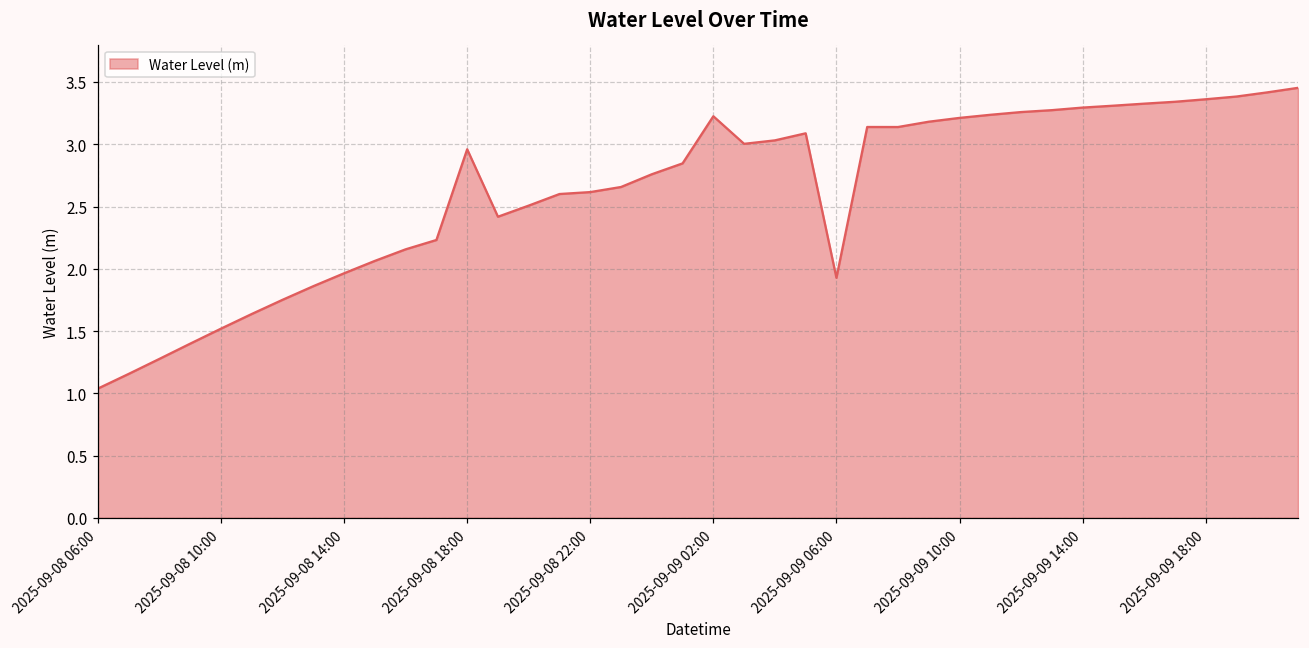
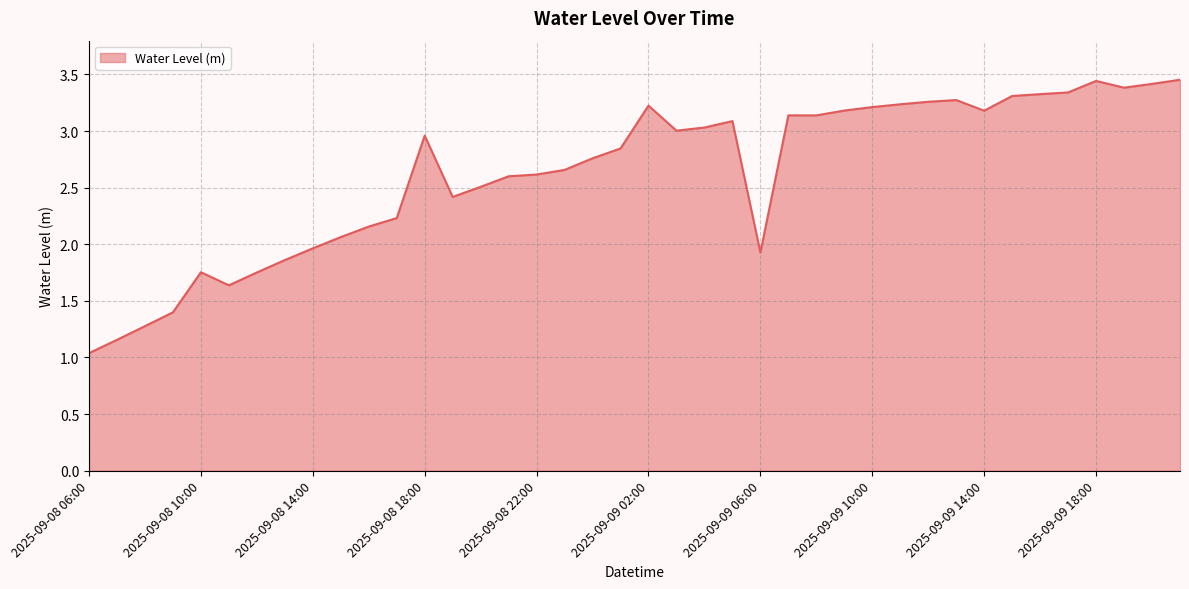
  {
    "2025-09-08 06:00": 1.04,
-   "2025-09-08 10:00": 1.52,
+   "2025-09-08 10:00": 1.75,
    "2025-09-08 14:00": 1.96,
    "2025-09-08 18:00": 2.96,
    "2025-09-08 22:00": 2.62,
    "2025-09-09 02:00": 3.22,
    "2025-09-09 06:00": 1.93,
    "2025-09-09 10:00": 3.21,
-   "2025-09-09 14:00": 3.29,
-   "2025-09-09 18:00": 3.36
+   "2025-09-09 14:00": 3.18,
+   "2025-09-09 18:00": 3.44
  }
